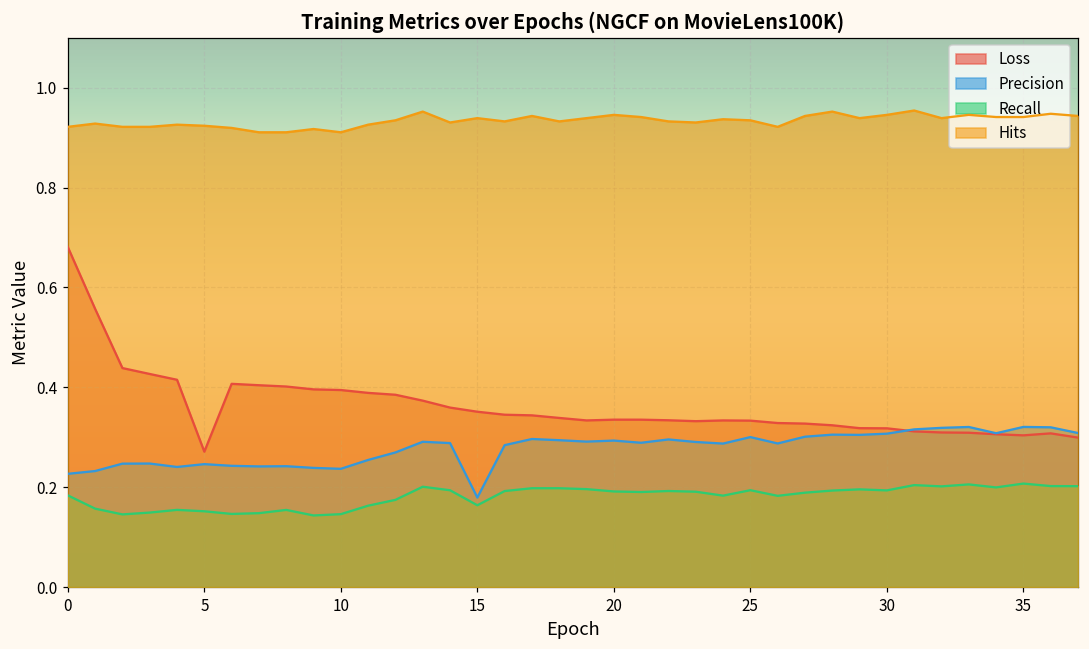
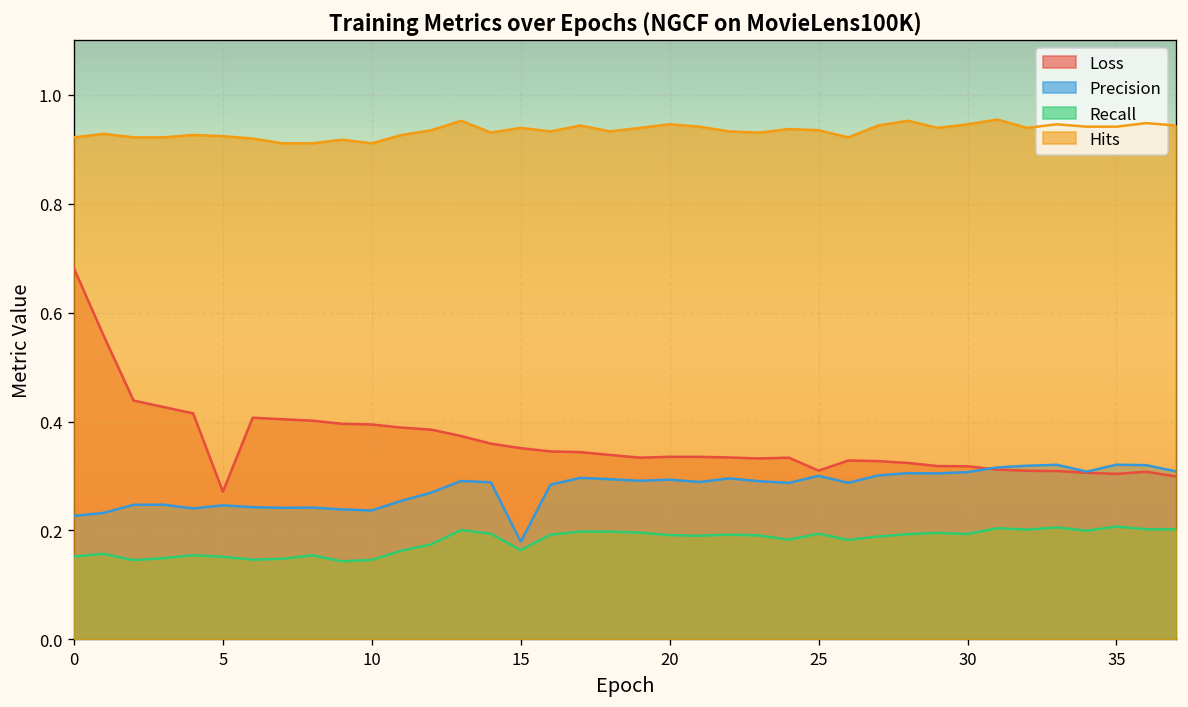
  {
    "Loss": {
      "0": 0.68,
      "5": 0.27,
      "10": 0.39,
      "15": 0.35,
      "20": 0.34,
-     "25": 0.33,
+     "25": 0.31,
      "30": 0.32,
      "35": 0.30
    },
    "Precision": {
      "0": 0.23,
      "5": 0.25,
      "10": 0.24,
      "15": 0.18,
      "20": 0.29,
      "25": 0.30,
      "30": 0.31,
      "35": 0.32
    },
    "Recall": {
-     "0": 0.18,
+     "0": 0.15,
      "5": 0.15,
      "10": 0.15,
      "15": 0.16,
      "20": 0.19,
      "25": 0.19,
      "30": 0.19,
      "35": 0.21
    },
    "Hits": {
      "0": 0.92,
      "5": 0.92,
      "10": 0.91,
      "15": 0.94,
      "20": 0.95,
      "25": 0.93,
      "30": 0.95
    }
  }
